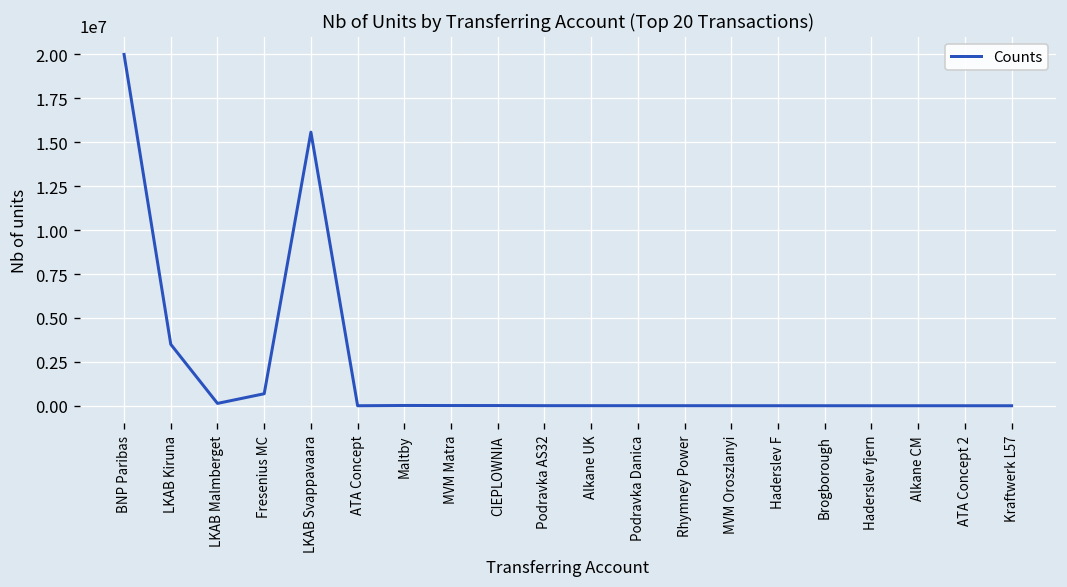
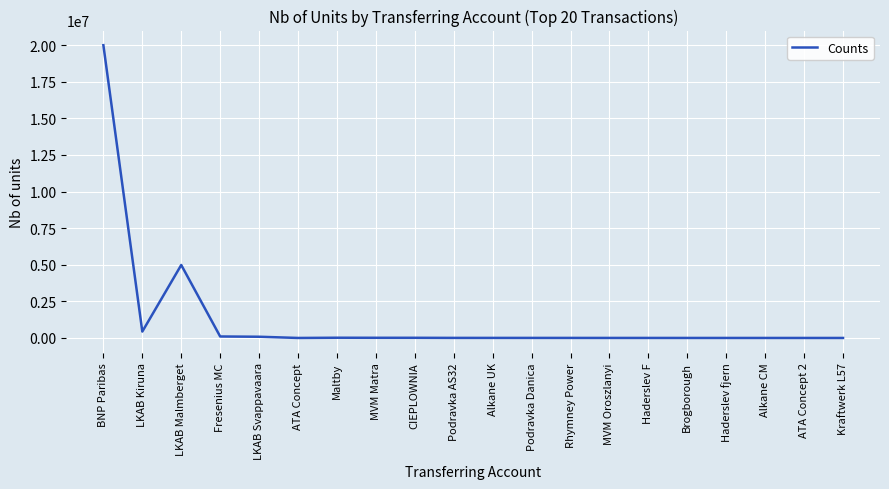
  {
    "BNP Paribas": 20000000,
-   "LKAB Kiruna": 3500000,
-   "LKAB Malmberget": 100000,
-   "Fresenius MC": 700000,
-   "LKAB Svappavaara": 15600000,
+   "LKAB Kiruna": 400000,
+   "LKAB Malmberget": 5000000,
+   "Fresenius MC": 100000,
+   "LKAB Svappavaara": 100000,
    "ATA Concept": 0,
    "Maltby": 0,
    "MVM Matra": 0,
    "CIEPLOWNIA": 0,
    "Podravka AS32": 0,
    "Alkane UK": 0,
    "Podravka Danica": 0,
    "Rhymney Power": 0,
    "MVM Oroszlanyi": 0,
    "Haderslev F": 0,
    "Brogborough": 0,
    "Haderslev fjern": 0,
    "Alkane CM": 0,
    "ATA Concept 2": 0,
    "Kraftwerk L57": 0
  }
